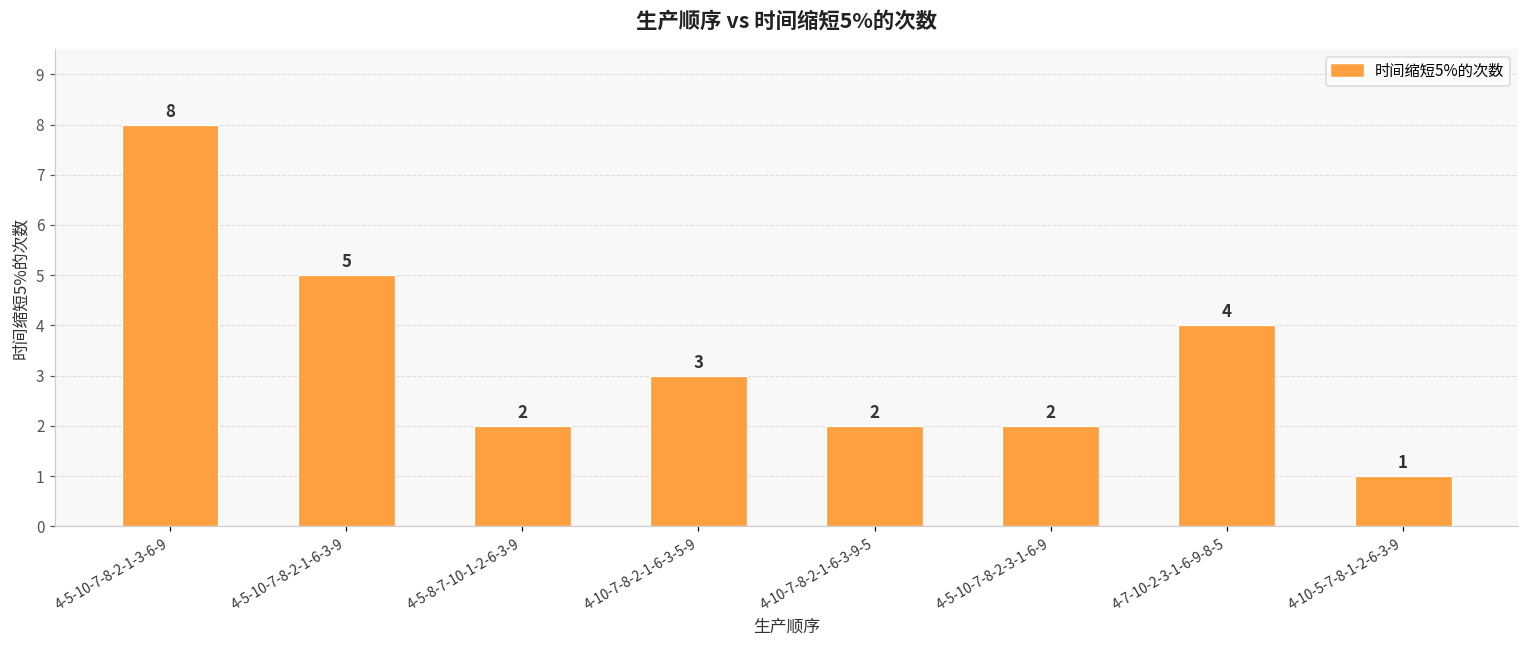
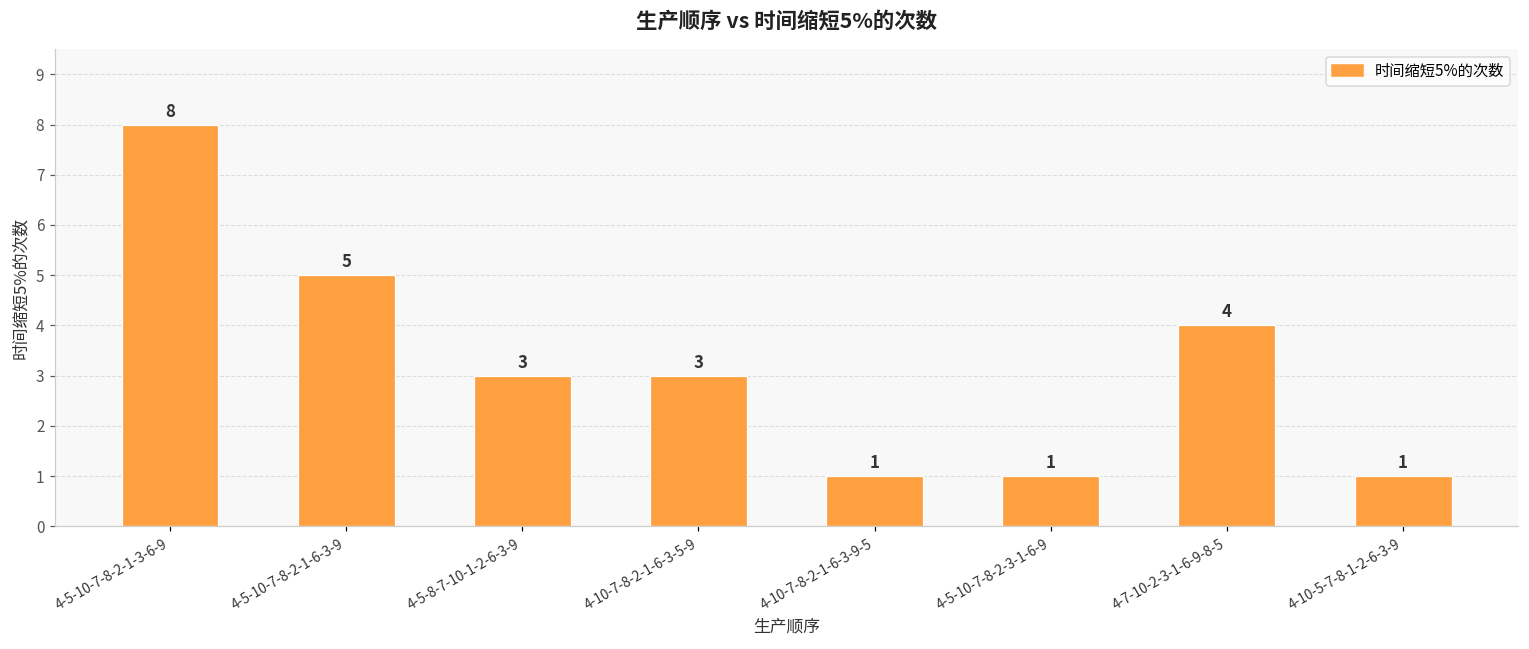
  {
    "4-5-10-7-8-2-1-3-6-9": 8,
    "4-5-10-7-8-2-1-6-3-9": 5,
-   "4-5-8-7-10-1-2-6-3-9": 2,
+   "4-5-8-7-10-1-2-6-3-9": 3,
    "4-10-7-8-2-1-6-3-5-9": 3,
-   "4-10-7-8-2-1-6-3-9-5": 2,
-   "4-5-10-7-8-2-3-1-6-9": 2,
+   "4-10-7-8-2-1-6-3-9-5": 1,
+   "4-5-10-7-8-2-3-1-6-9": 1,
    "4-7-10-2-3-1-6-9-8-5": 4,
    "4-10-5-7-8-1-2-6-3-9": 1
  }
